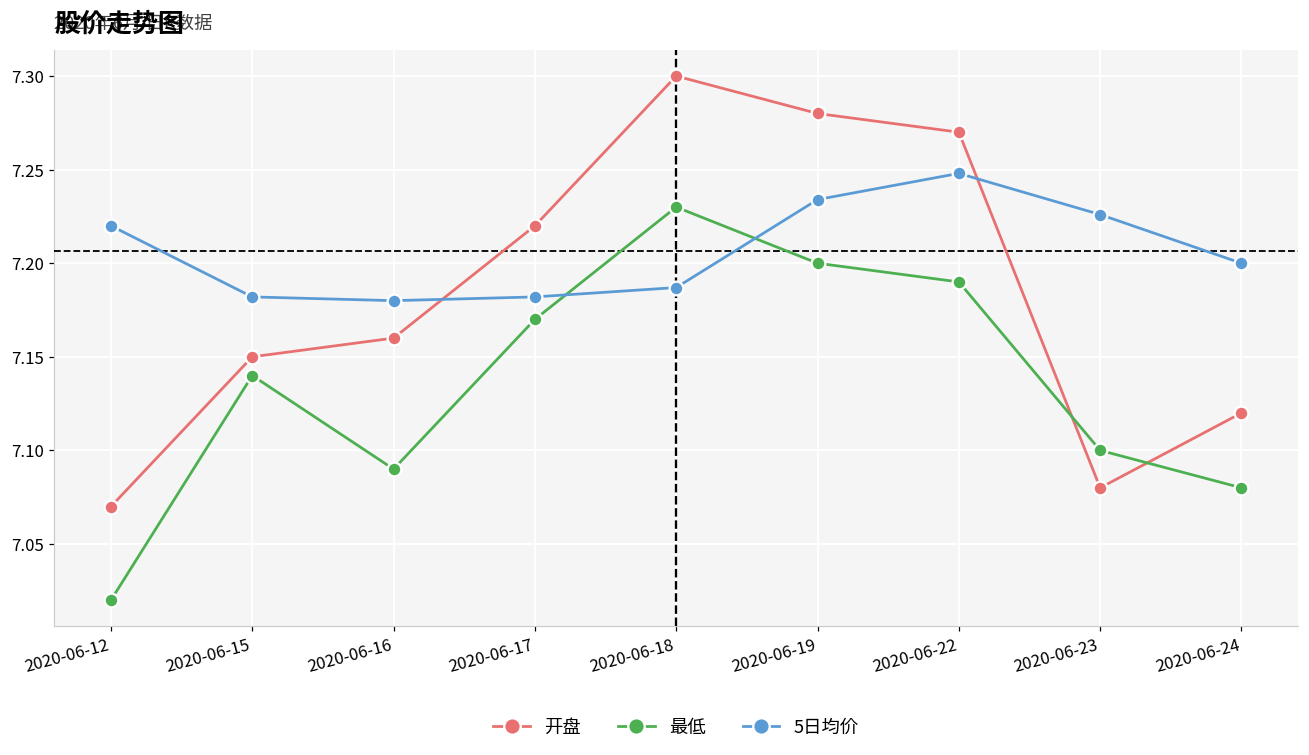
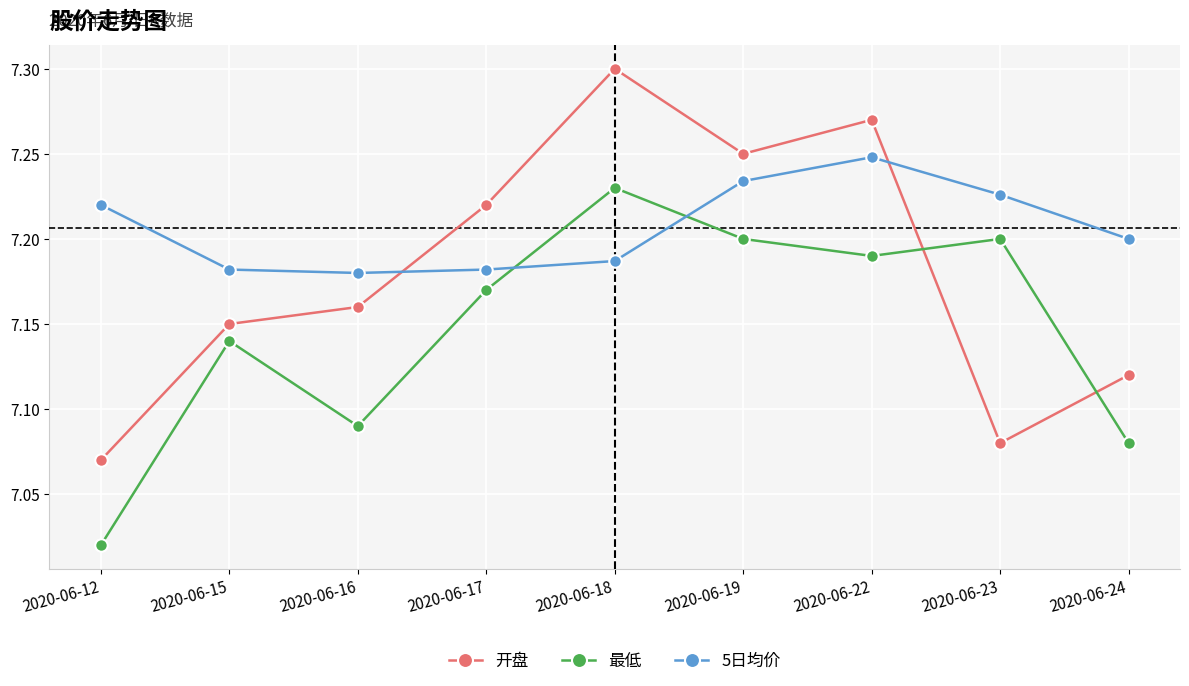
  {
    "开盘": {
      "2020-06-12": 7.07,
      "2020-06-15": 7.15,
      "2020-06-16": 7.16,
      "2020-06-17": 7.22,
      "2020-06-18": 7.30,
-     "2020-06-19": 7.28,
+     "2020-06-19": 7.25,
      "2020-06-22": 7.27,
      "2020-06-23": 7.08,
      "2020-06-24": 7.12
    },
    "最低": {
      "2020-06-12": 7.020,
      "2020-06-15": 7.140,
      "2020-06-16": 7.090,
      "2020-06-17": 7.170,
      "2020-06-18": 7.230,
      "2020-06-19": 7.2,
      "2020-06-22": 7.190,
-     "2020-06-23": 7.1,
+     "2020-06-23": 7.2,
      "2020-06-24": 7.080
    },
    "5日均价": {
      "2020-06-12": 7.22,
      "2020-06-15": 7.182,
      "2020-06-16": 7.18,
      "2020-06-17": 7.182,
      "2020-06-18": 7.187,
      "2020-06-19": 7.234,
      "2020-06-22": 7.248,
      "2020-06-23": 7.226,
      "2020-06-24": 7.20
    }
  }
